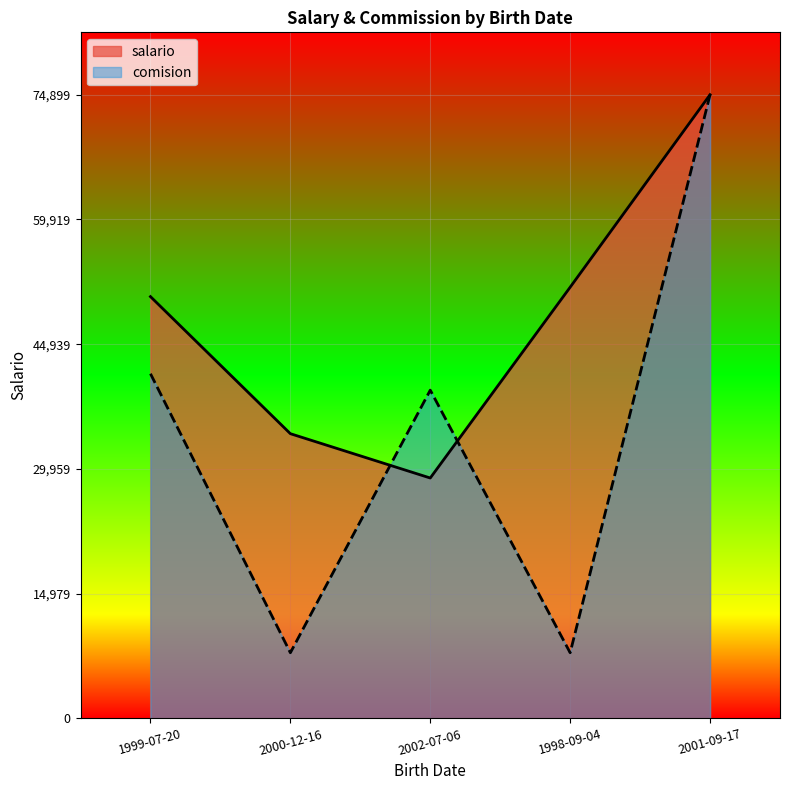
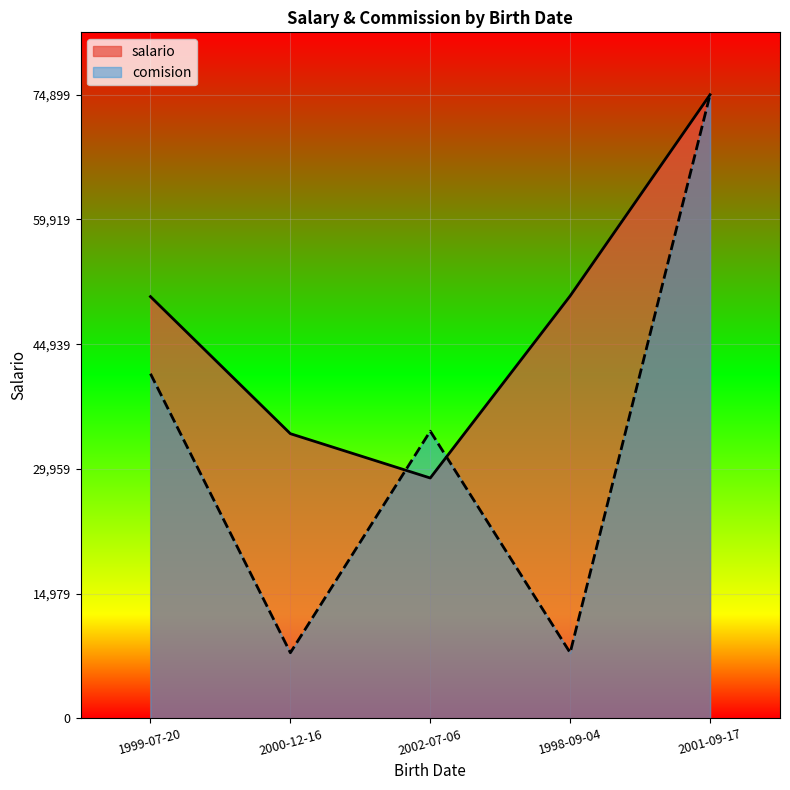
  {
    "salario": {
      "1999-07-20": "51,000",
      "2000-12-16": "34,000",
      "2002-07-06": "29,000",
-     "1998-09-04": "52,000"
+     "1998-09-04": "51,000"
    },
    "comision": {
      "1999-07-20": "41,000",
      "2000-12-16": "8,000",
-     "2002-07-06": "39,000",
+     "2002-07-06": "34,000",
      "1998-09-04": "8,000"
    }
  }
